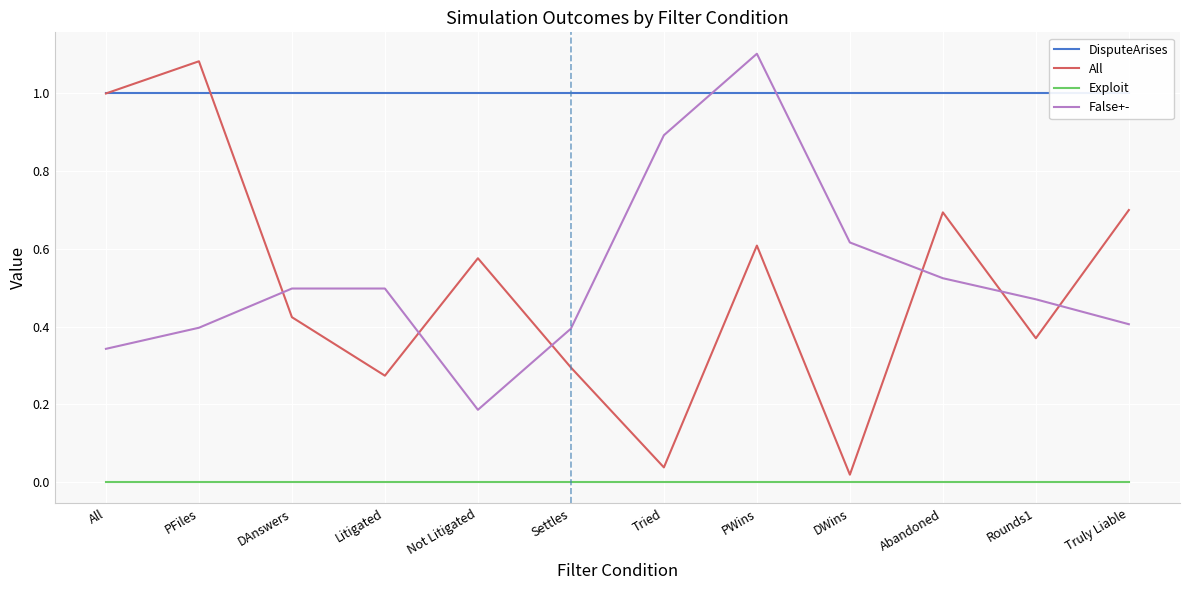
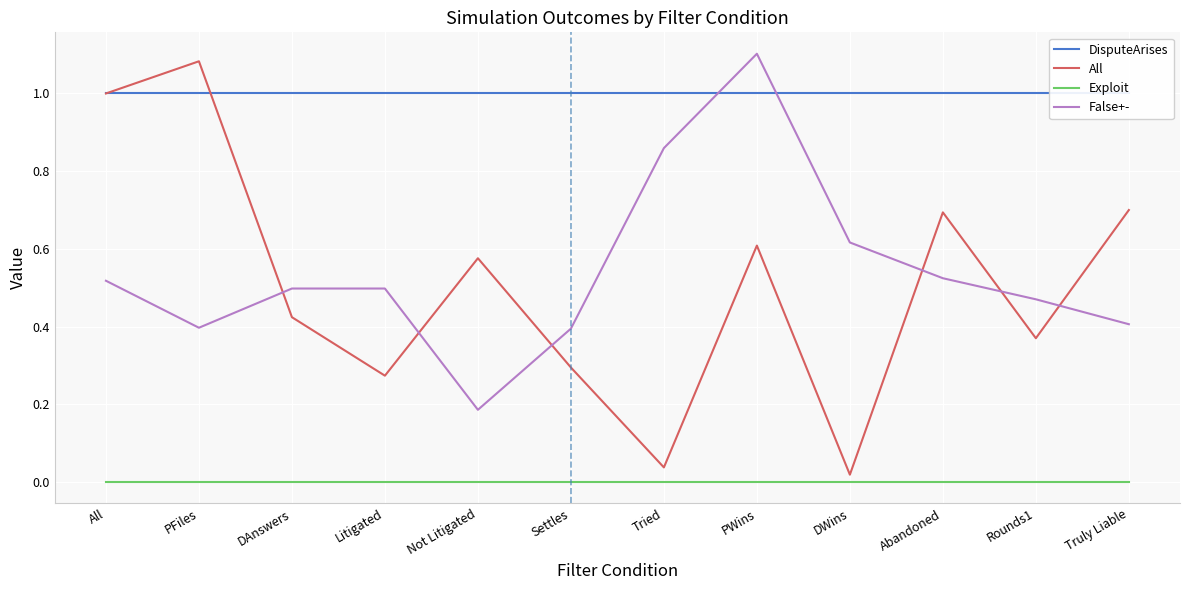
  {
    "DisputeArises": {
      "PFiles": 1.00,
      "DAnswers": 1.00,
      "Litigated": 1.00,
      "Not Litigated": 1.00,
      "Settles": 1.00,
      "Tried": 1.00,
      "PWins": 1.00,
      "DWins": 1.00,
      "Abandoned": 1.00,
      "Rounds1": 1.00
    },
    "All": {
      "PFiles": 1.08,
      "DAnswers": 0.42,
      "Litigated": 0.27,
      "Not Litigated": 0.58,
      "Settles": 0.29,
      "Tried": 0.04,
      "PWins": 0.61,
      "DWins": 0.02,
      "Abandoned": 0.69,
      "Rounds1": 0.37,
      "Truly Liable": 0.70
    },
    "Exploit": {
      "All": 0.00,
      "PFiles": 0.00,
      "DAnswers": 0.00,
      "Litigated": 0.00,
      "Not Litigated": 0.00,
      "Settles": 0.00,
      "Tried": 0.00,
      "PWins": 0.00,
      "DWins": 0.00,
      "Abandoned": 0.00,
      "Rounds1": 0.00,
      "Truly Liable": 0.00
    },
    "False+-": {
-     "All": 0.34,
+     "All": 0.52,
      "PFiles": 0.40,
      "DAnswers": 0.50,
      "Litigated": 0.50,
      "Not Litigated": 0.19,
      "Settles": 0.39,
-     "Tried": 0.89,
+     "Tried": 0.86,
      "PWins": 1.10,
      "DWins": 0.62,
      "Abandoned": 0.52,
      "Rounds1": 0.47,
      "Truly Liable": 0.41
    }
  }
